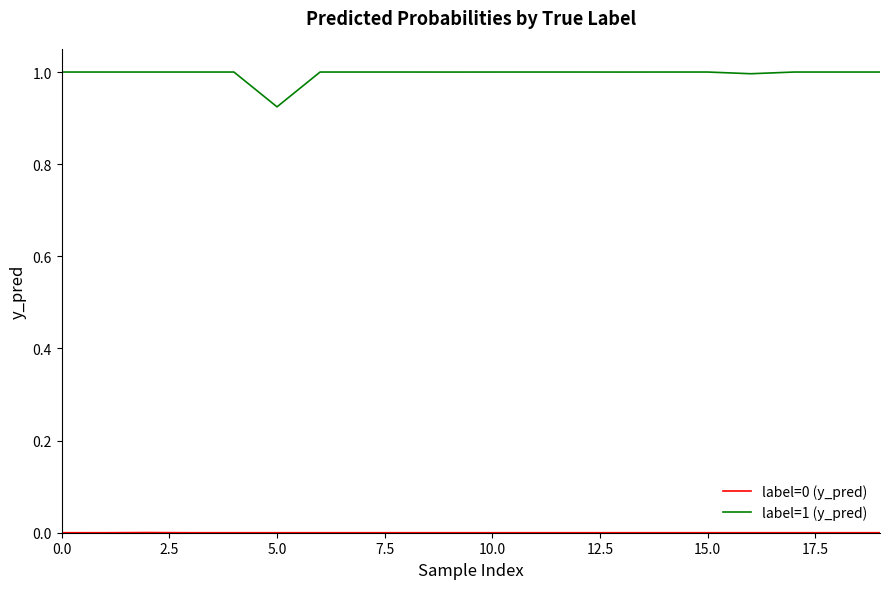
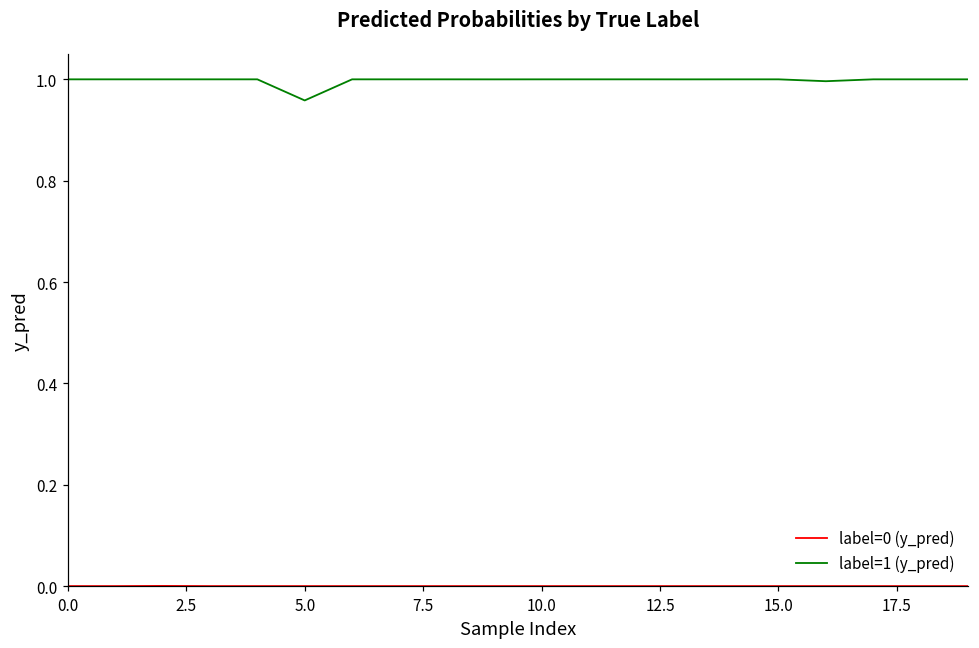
  {
    "label=0 (y_pred)": {
      "0.0": 0.00,
      "5.0": 0.00,
      "10.0": 0.00,
      "15.0": 0.00
    },
    "label=1 (y_pred)": {
      "0.0": 1.00,
-     "5.0": 0.92,
+     "5.0": 0.96,
      "10.0": 1.00,
      "15.0": 1.00
    }
  }
